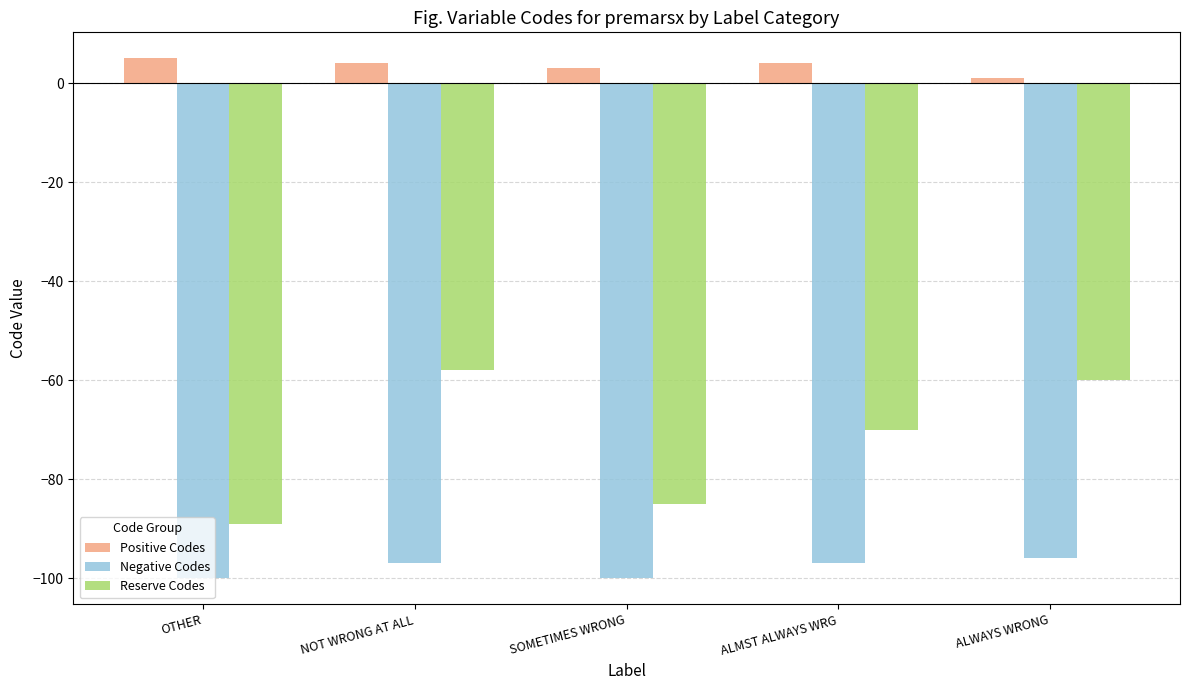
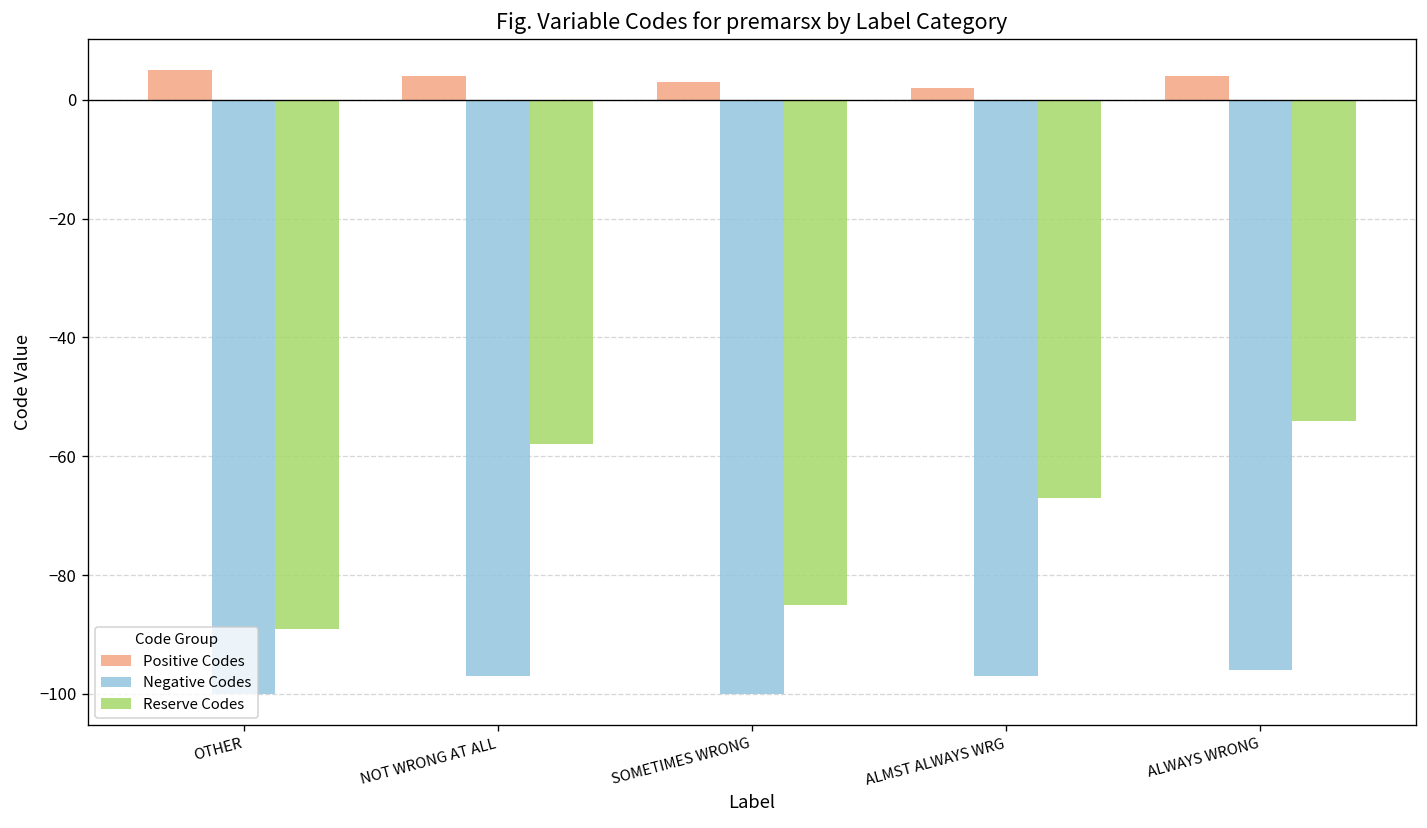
  {
    "Positive Codes": {
      "OTHER": 5,
      "NOT WRONG AT ALL": 4,
      "SOMETIMES WRONG": 3,
-     "ALMST ALWAYS WRG": 4,
-     "ALWAYS WRONG": 1
+     "ALMST ALWAYS WRG": 2,
+     "ALWAYS WRONG": 4
    },
    "Negative Codes": {
      "NOT WRONG AT ALL": -97,
      "SOMETIMES WRONG": -100,
      "ALMST ALWAYS WRG": -97,
      "ALWAYS WRONG": -96
    },
    "Reserve Codes": {
      "OTHER": -89,
      "NOT WRONG AT ALL": -58,
      "SOMETIMES WRONG": -85,
-     "ALMST ALWAYS WRG": -70,
-     "ALWAYS WRONG": -60
+     "ALMST ALWAYS WRG": -67,
+     "ALWAYS WRONG": -54
    }
  }
